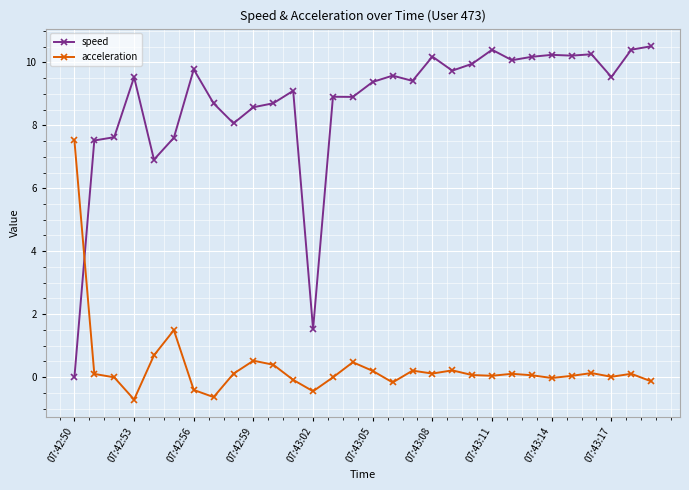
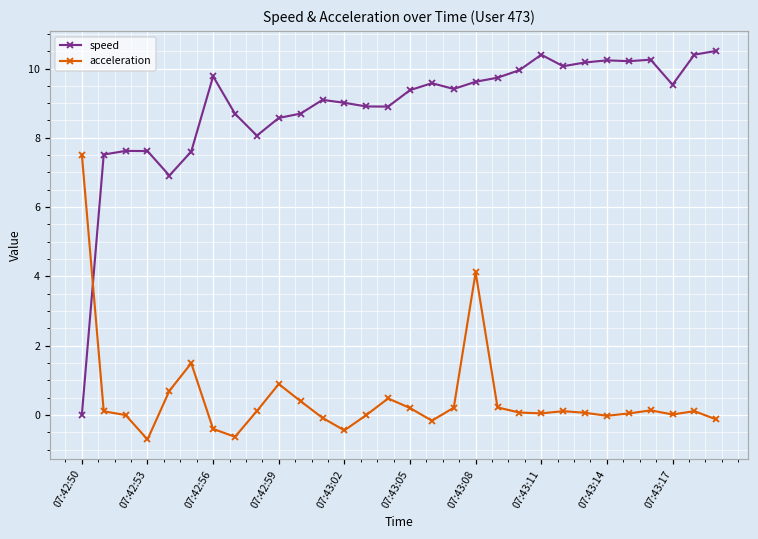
  {
    "speed": {
      "07:42:50": 0.0,
-     "07:42:53": 9.5,
+     "07:42:53": 7.6,
      "07:42:56": 9.8,
      "07:42:59": 8.6,
-     "07:43:02": 1.5,
+     "07:43:02": 9.0,
      "07:43:05": 9.4,
-     "07:43:08": 10.2,
+     "07:43:08": 9.6,
      "07:43:11": 10.4,
      "07:43:14": 10.2,
      "07:43:17": 9.5
    },
    "acceleration": {
      "07:42:50": 7.5,
      "07:42:53": -0.7,
      "07:42:56": -0.4,
-     "07:42:59": 0.5,
+     "07:42:59": 0.9,
      "07:43:02": -0.4,
      "07:43:05": 0.2,
-     "07:43:08": 0.1,
+     "07:43:08": 4.1,
      "07:43:11": 0.0,
      "07:43:14": 0.0,
      "07:43:17": 0.0
    }
  }
